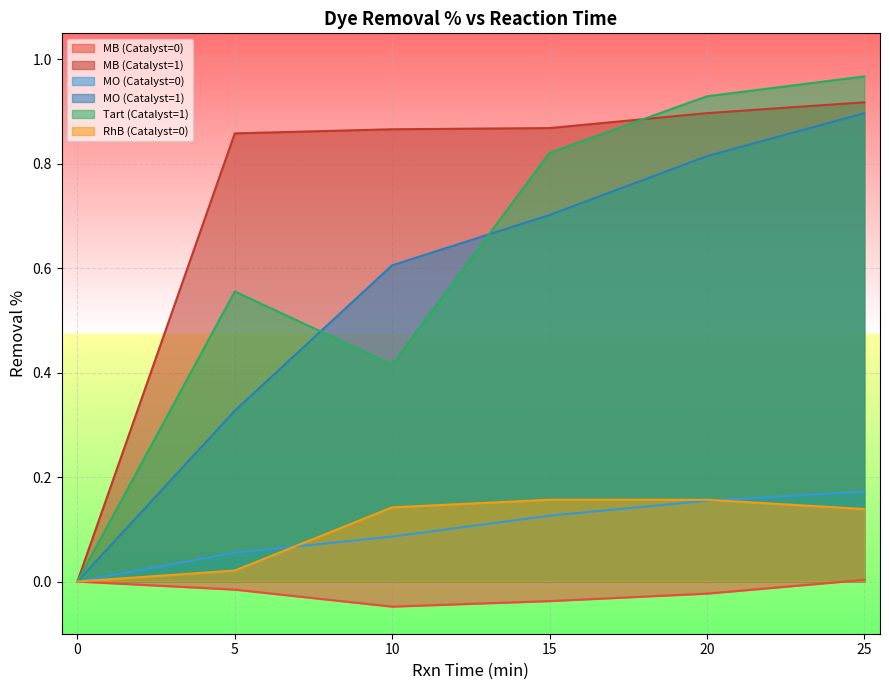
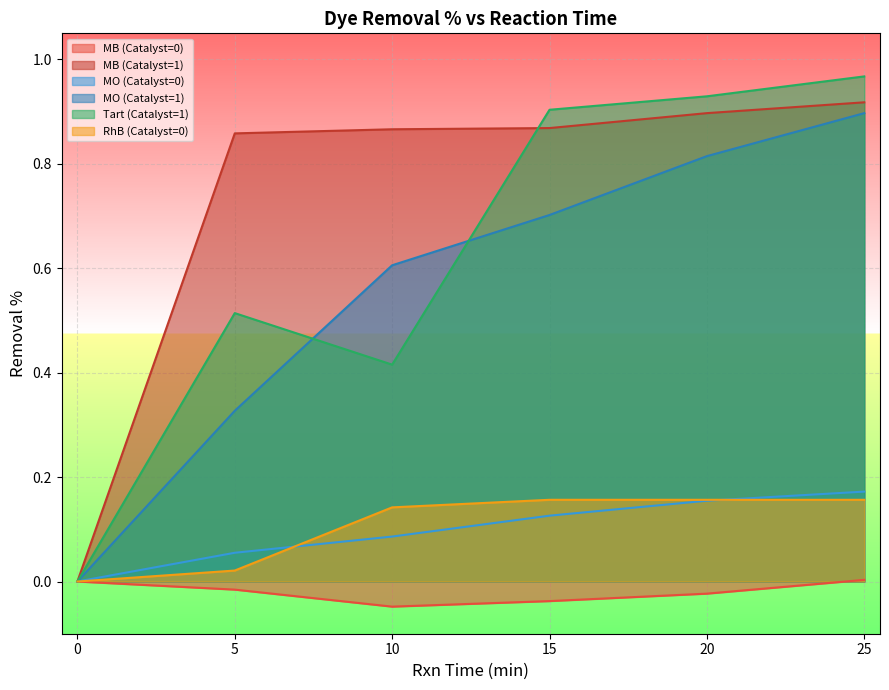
  {
    "Tart (Catalyst=1)": {
-     "5": 0.56,
+     "5": 0.51,
      "10": 0.42,
-     "15": 0.82,
+     "15": 0.90,
      "20": 0.93,
      "25": 0.97
    },
    "RhB (Catalyst=0)": {
      "5": 0.02,
      "10": 0.14,
      "15": 0.16,
-     "25": 0.14
+     "25": 0.16
    }
  }
